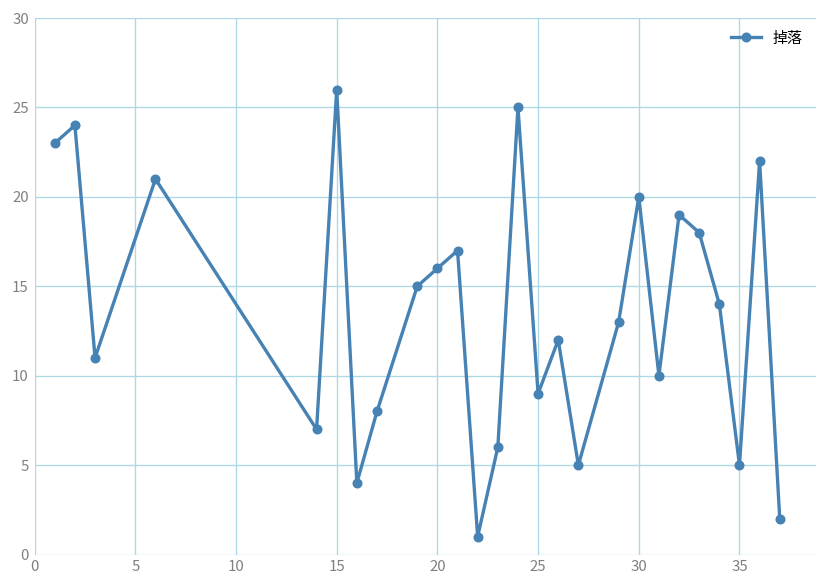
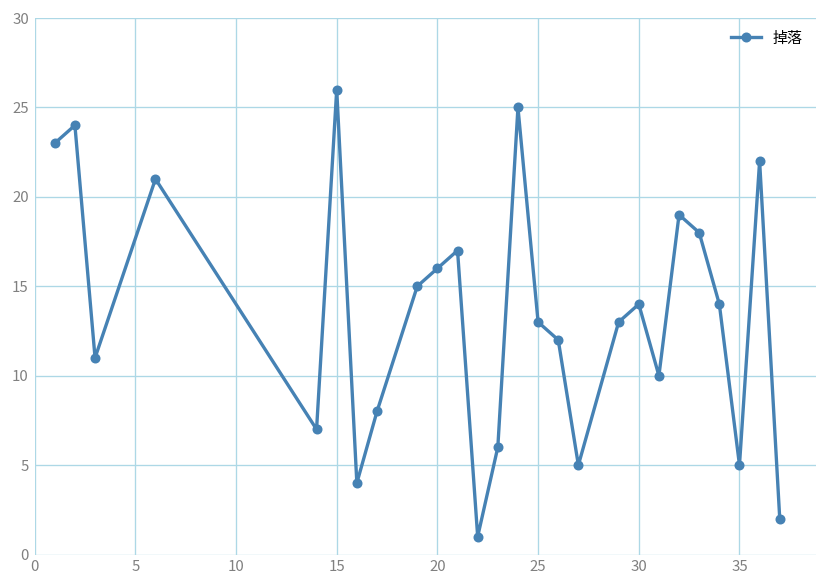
  {
    "15": 26,
    "20": 16,
-   "25": 9,
-   "30": 20,
+   "25": 13,
+   "30": 14,
    "35": 5
  }
